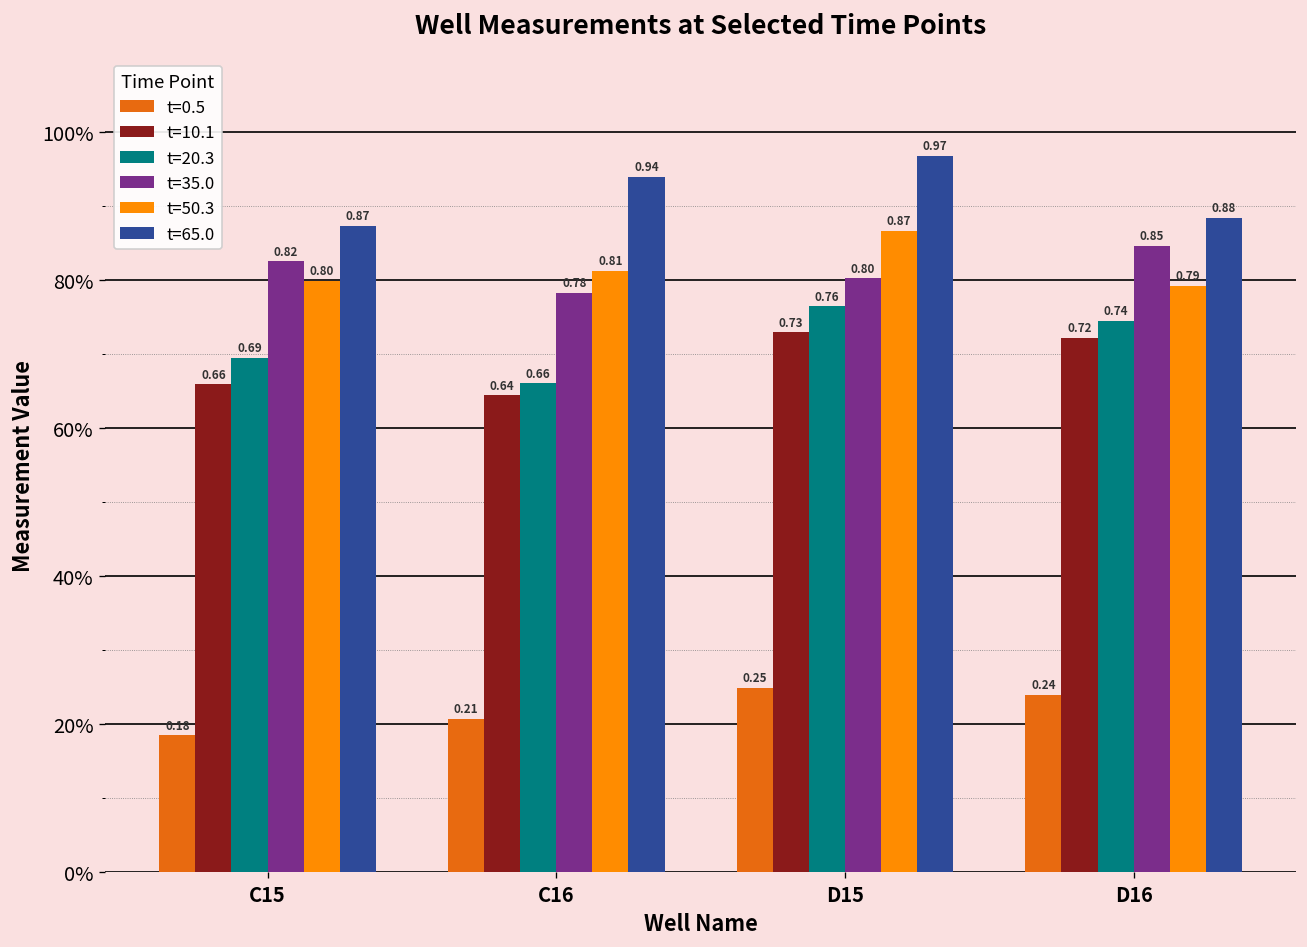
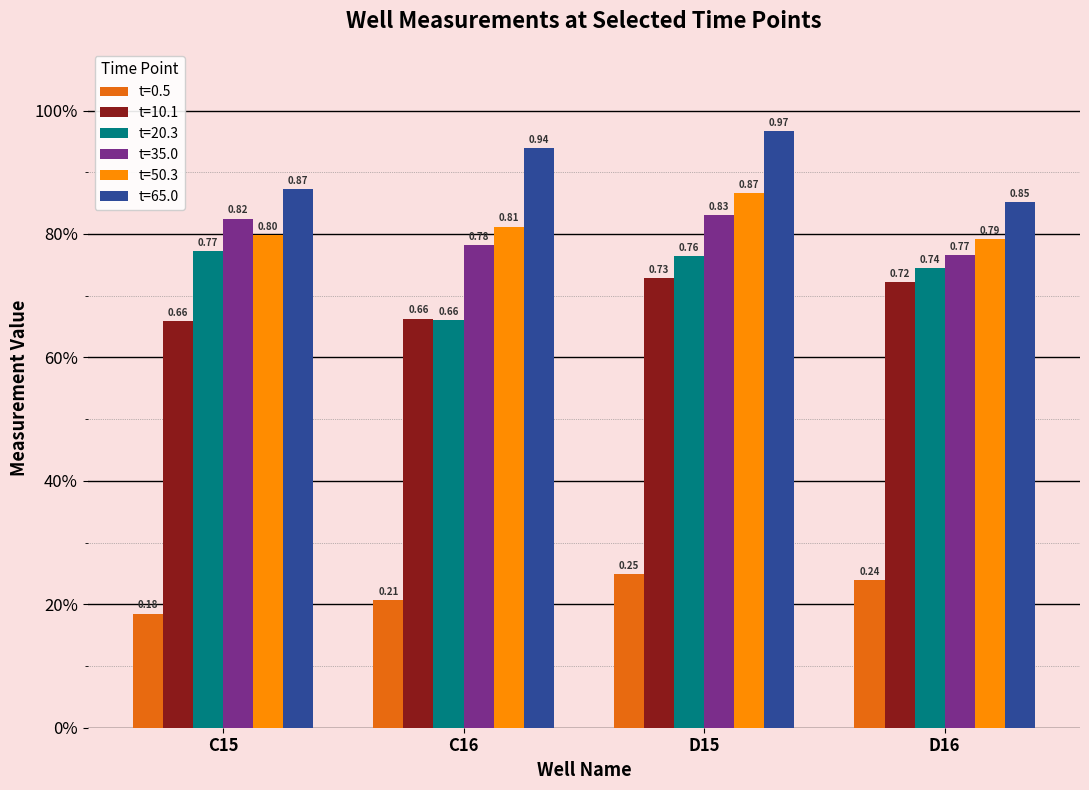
  {
    "t=10.1": {
      "C15": 0.66,
-     "C16": 0.64,
+     "C16": 0.66,
      "D15": 0.73,
      "D16": 0.72
    },
    "t=20.3": {
-     "C15": 0.69,
+     "C15": 0.77,
      "C16": 0.66,
      "D15": 0.76,
      "D16": 0.74
    },
    "t=35.0": {
      "C15": 0.82,
      "C16": 0.78,
-     "D15": 0.80,
-     "D16": 0.85
+     "D15": 0.83,
+     "D16": 0.77
    },
    "t=65.0": {
      "C15": 0.87,
      "C16": 0.94,
      "D15": 0.97,
-     "D16": 0.88
+     "D16": 0.85
    }
  }
